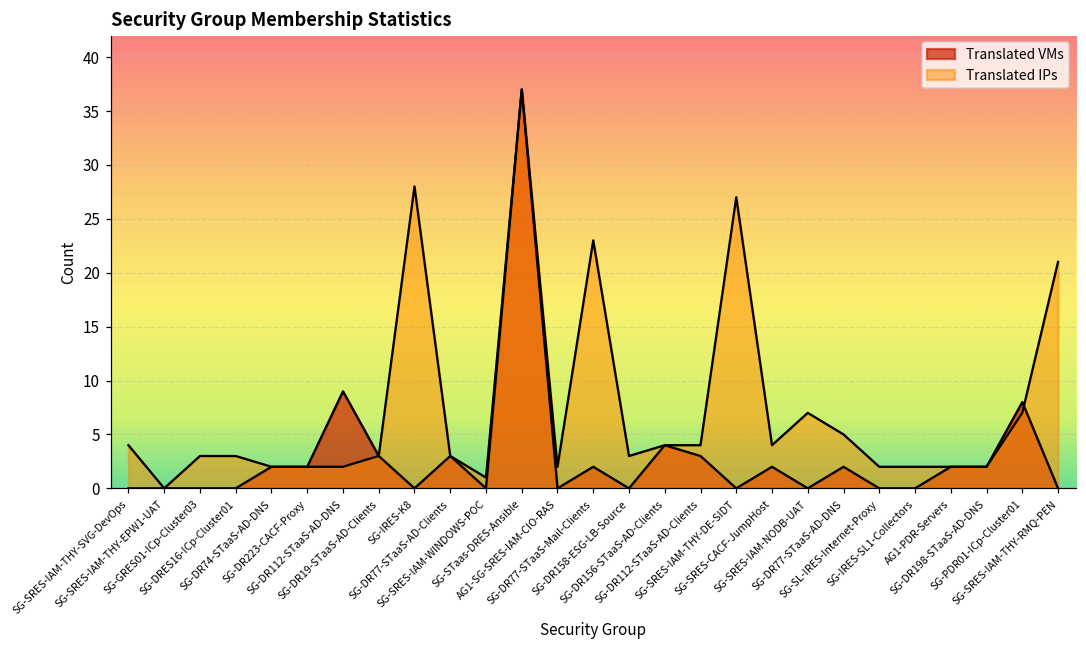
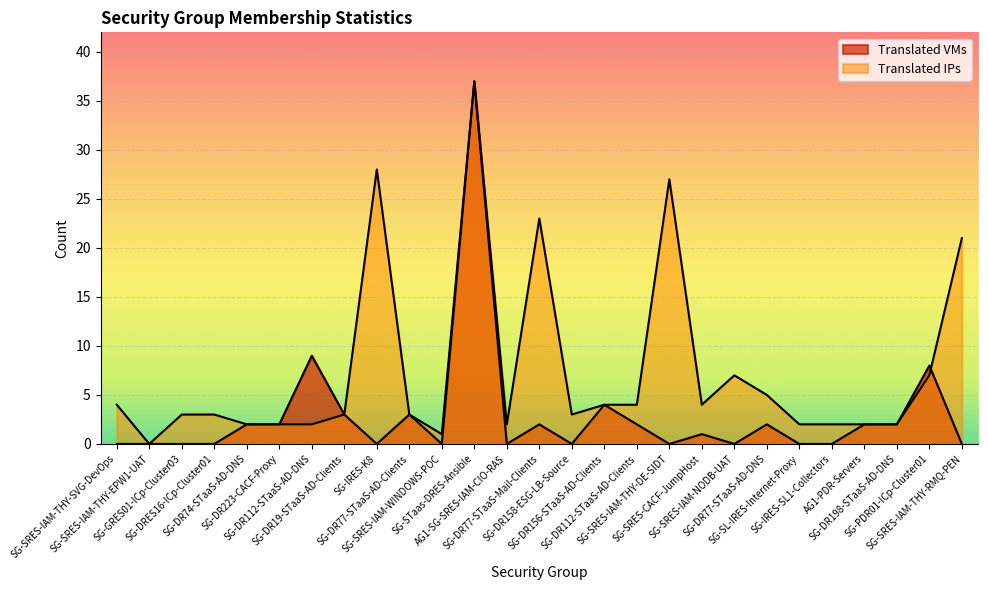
  {
    "Translated VMs": {
      "SG-SRES-IAM-THY-SVG-DevOps": 0,
      "SG-GRES01-ICp-Cluster03": 0,
      "SG-DRES16-ICp-Cluster01": 0,
      "SG-DR112-STaaS-AD-DNS": 9,
      "SG-IRES-K8": 0,
      "SG-SRES-IAM-WINDOWS-POC": 0,
      "AG1-SG-SRES-IAM-CIO-RAS": 0,
      "SG-DR77-STaaS-Mail-Clients": 2,
      "SG-DR158-ESG-LB-Source": 0,
-     "SG-DR112-STaaS-AD-Clients": 3,
+     "SG-DR112-STaaS-AD-Clients": 2,
      "SG-SRES-IAM-THY-DE-SIDT": 0,
-     "SG-SRES-CACF-JumpHost": 2,
+     "SG-SRES-CACF-JumpHost": 1,
      "SG-SRES-IAM-NODB-UAT": 0,
      "SG-DR77-STaaS-AD-DNS": 2,
      "SG-SL-IRES-Internet-Proxy": 0,
      "SG-IRES-SL1-Collectors": 0,
      "SG-PDR01-ICp-Cluster01": 8,
      "SG-SRES-IAM-THY-RMQ-PEN": 0
    },
    "Translated IPs": {
      "SG-SRES-IAM-THY-SVG-DevOps": 4,
      "SG-GRES01-ICp-Cluster03": 3,
      "SG-DRES16-ICp-Cluster01": 3,
      "SG-DR112-STaaS-AD-DNS": 2,
      "SG-IRES-K8": 28,
      "SG-SRES-IAM-WINDOWS-POC": 1,
      "AG1-SG-SRES-IAM-CIO-RAS": 2,
      "SG-DR77-STaaS-Mail-Clients": 23,
      "SG-DR158-ESG-LB-Source": 3,
      "SG-DR112-STaaS-AD-Clients": 4,
      "SG-SRES-IAM-THY-DE-SIDT": 27,
      "SG-SRES-CACF-JumpHost": 4,
      "SG-SRES-IAM-NODB-UAT": 7,
      "SG-DR77-STaaS-AD-DNS": 5,
      "SG-SL-IRES-Internet-Proxy": 2,
      "SG-IRES-SL1-Collectors": 2,
      "SG-PDR01-ICp-Cluster01": 7,
      "SG-SRES-IAM-THY-RMQ-PEN": 21
    }
  }
